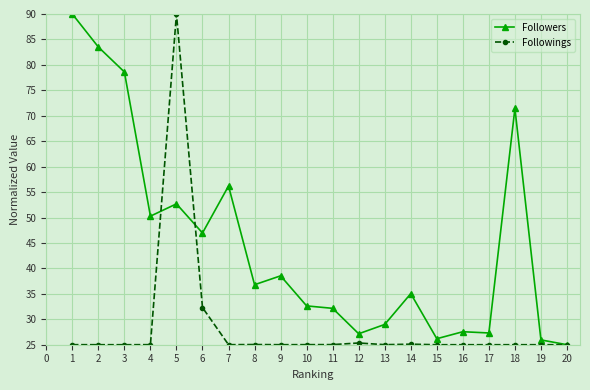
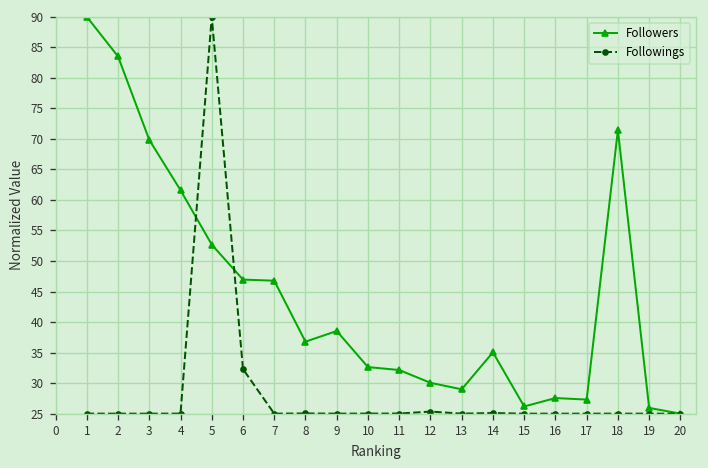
  {
    "Followers": {
      "1": 90,
      "2": 84,
-     "3": 79,
-     "4": 50,
+     "3": 70,
+     "4": 62,
      "5": 53,
      "6": 47,
-     "7": 56,
+     "7": 47,
      "8": 37,
      "9": 39,
      "10": 33,
      "11": 32,
-     "12": 27,
+     "12": 30,
      "13": 29,
      "14": 35,
      "15": 26,
      "16": 28,
      "17": 27,
      "18": 71,
      "19": 26
    },
    "Followings": {
      "1": 25,
      "2": 25,
      "3": 25,
      "4": 25,
      "5": 90,
      "6": 32,
      "7": 25,
      "8": 25,
      "9": 25,
      "10": 25,
      "11": 25,
      "12": 25,
      "13": 25,
      "14": 25,
      "15": 25,
      "16": 25,
      "17": 25,
      "18": 25,
      "19": 25
    }
  }
